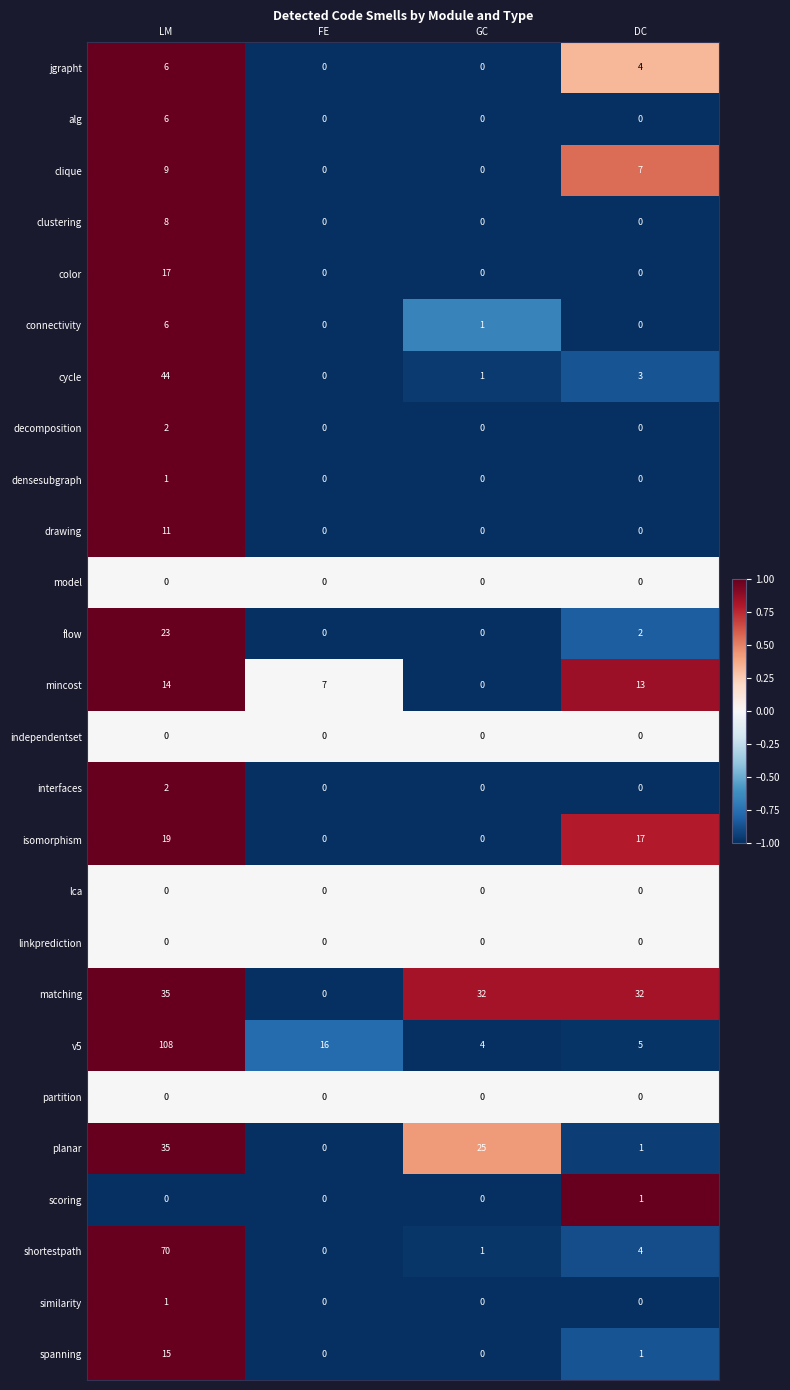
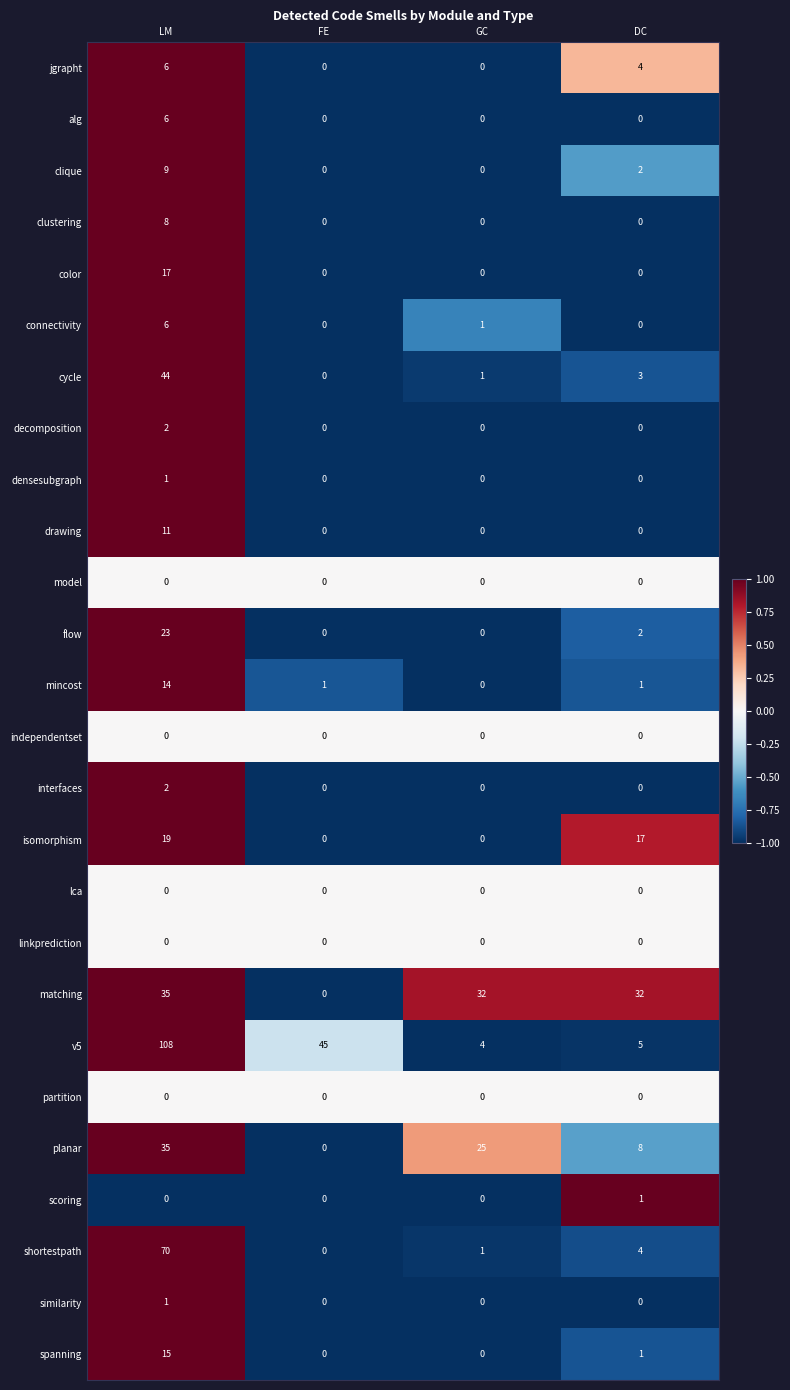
  {
    "jgrapht": {
      "LM": 6,
      "FE": 0,
      "GC": 0,
      "DC": 4
    },
    "alg": {
      "LM": 6,
      "FE": 0,
      "GC": 0,
      "DC": 0
    },
    "clique": {
      "LM": 9,
      "FE": 0,
      "GC": 0,
-     "DC": 7
+     "DC": 2
    },
    "clustering": {
      "LM": 8,
      "FE": 0,
      "GC": 0,
      "DC": 0
    },
    "color": {
      "LM": 17,
      "FE": 0,
      "GC": 0,
      "DC": 0
    },
    "connectivity": {
      "LM": 6,
      "FE": 0,
      "GC": 1,
      "DC": 0
    },
    "cycle": {
      "LM": 44,
      "FE": 0,
      "GC": 1,
      "DC": 3
    },
    "decomposition": {
      "LM": 2,
      "FE": 0,
      "GC": 0,
      "DC": 0
    },
    "densesubgraph": {
      "LM": 1,
      "FE": 0,
      "GC": 0,
      "DC": 0
    },
    "drawing": {
      "LM": 11,
      "FE": 0,
      "GC": 0,
      "DC": 0
    },
    "model": {
      "LM": 0,
      "FE": 0,
      "GC": 0,
      "DC": 0
    },
    "flow": {
      "LM": 23,
      "FE": 0,
      "GC": 0,
      "DC": 2
    },
    "mincost": {
      "LM": 14,
-     "FE": 7,
+     "FE": 1,
      "GC": 0,
-     "DC": 13
+     "DC": 1
    },
    "independentset": {
      "LM": 0,
      "FE": 0,
      "GC": 0,
      "DC": 0
    },
    "interfaces": {
      "LM": 2,
      "FE": 0,
      "GC": 0,
      "DC": 0
    },
    "isomorphism": {
      "LM": 19,
      "FE": 0,
      "GC": 0,
      "DC": 17
    },
    "lca": {
      "LM": 0,
      "FE": 0,
      "GC": 0,
      "DC": 0
    },
    "linkprediction": {
      "LM": 0,
      "FE": 0,
      "GC": 0,
      "DC": 0
    },
    "matching": {
      "LM": 35,
      "FE": 0,
      "GC": 32,
      "DC": 32
    },
    "v5": {
      "LM": 108,
-     "FE": 16,
+     "FE": 45,
      "GC": 4,
      "DC": 5
    },
    "partition": {
      "LM": 0,
      "FE": 0,
      "GC": 0,
      "DC": 0
    },
    "planar": {
      "LM": 35,
      "FE": 0,
      "GC": 25,
-     "DC": 1
+     "DC": 8
    },
    "scoring": {
      "LM": 0,
      "FE": 0,
      "GC": 0,
      "DC": 1
    },
    "shortestpath": {
      "LM": 70,
      "FE": 0,
      "GC": 1,
      "DC": 4
    },
    "similarity": {
      "LM": 1,
      "FE": 0,
      "GC": 0,
      "DC": 0
    },
    "spanning": {
      "LM": 15,
      "FE": 0,
      "GC": 0,
      "DC": 1
    }
  }
